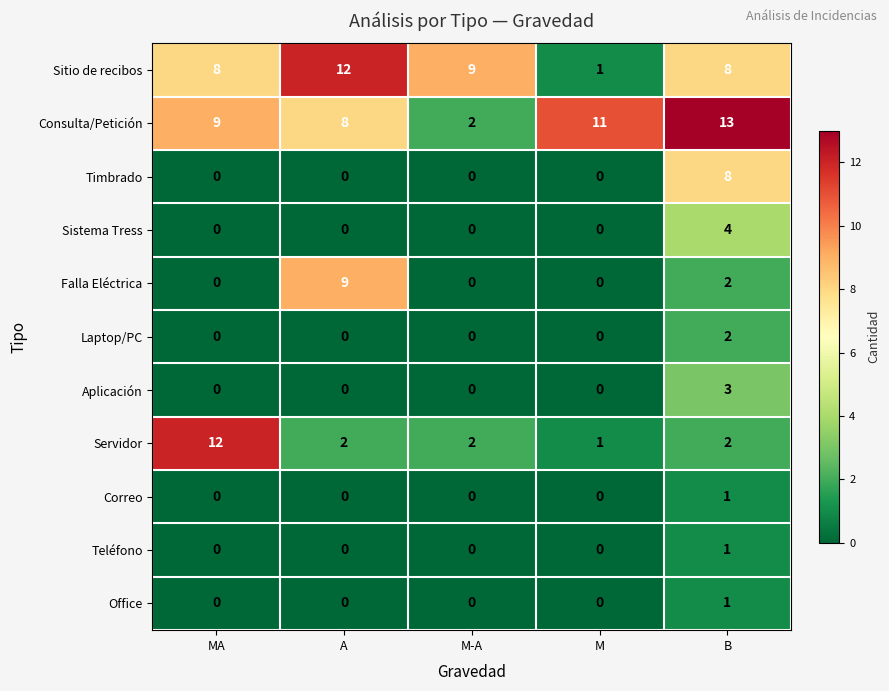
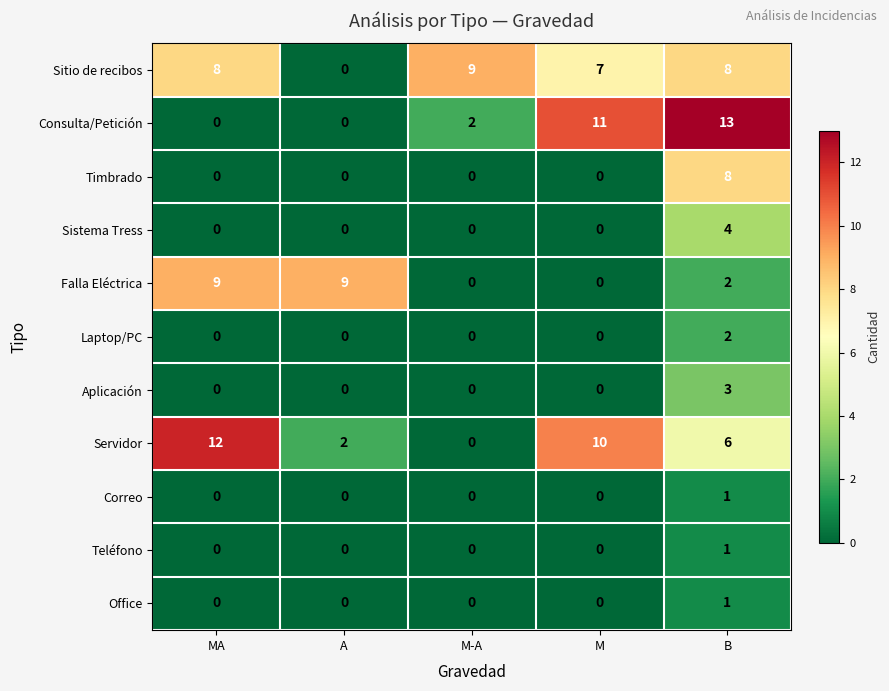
  {
    "Sitio de recibos": {
      "MA": 8,
-     "A": 12,
+     "A": 0,
      "M-A": 9,
-     "M": 1,
+     "M": 7,
      "B": 8
    },
    "Consulta/Petición": {
-     "MA": 9,
-     "A": 8,
+     "MA": 0,
+     "A": 0,
      "M-A": 2,
      "M": 11,
      "B": 13
    },
    "Timbrado": {
      "MA": 0,
      "A": 0,
      "M-A": 0,
      "M": 0,
      "B": 8
    },
    "Sistema Tress": {
      "MA": 0,
      "A": 0,
      "M-A": 0,
      "M": 0,
      "B": 4
    },
    "Falla Eléctrica": {
-     "MA": 0,
+     "MA": 9,
      "A": 9,
      "M-A": 0,
      "M": 0,
      "B": 2
    },
    "Laptop/PC": {
      "MA": 0,
      "A": 0,
      "M-A": 0,
      "M": 0,
      "B": 2
    },
    "Aplicación": {
      "MA": 0,
      "A": 0,
      "M-A": 0,
      "M": 0,
      "B": 3
    },
    "Servidor": {
      "MA": 12,
      "A": 2,
-     "M-A": 2,
-     "M": 1,
-     "B": 2
+     "M-A": 0,
+     "M": 10,
+     "B": 6
    },
    "Correo": {
      "MA": 0,
      "A": 0,
      "M-A": 0,
      "M": 0,
      "B": 1
    },
    "Teléfono": {
      "MA": 0,
      "A": 0,
      "M-A": 0,
      "M": 0,
      "B": 1
    },
    "Office": {
      "MA": 0,
      "A": 0,
      "M-A": 0,
      "M": 0,
      "B": 1
    }
  }
